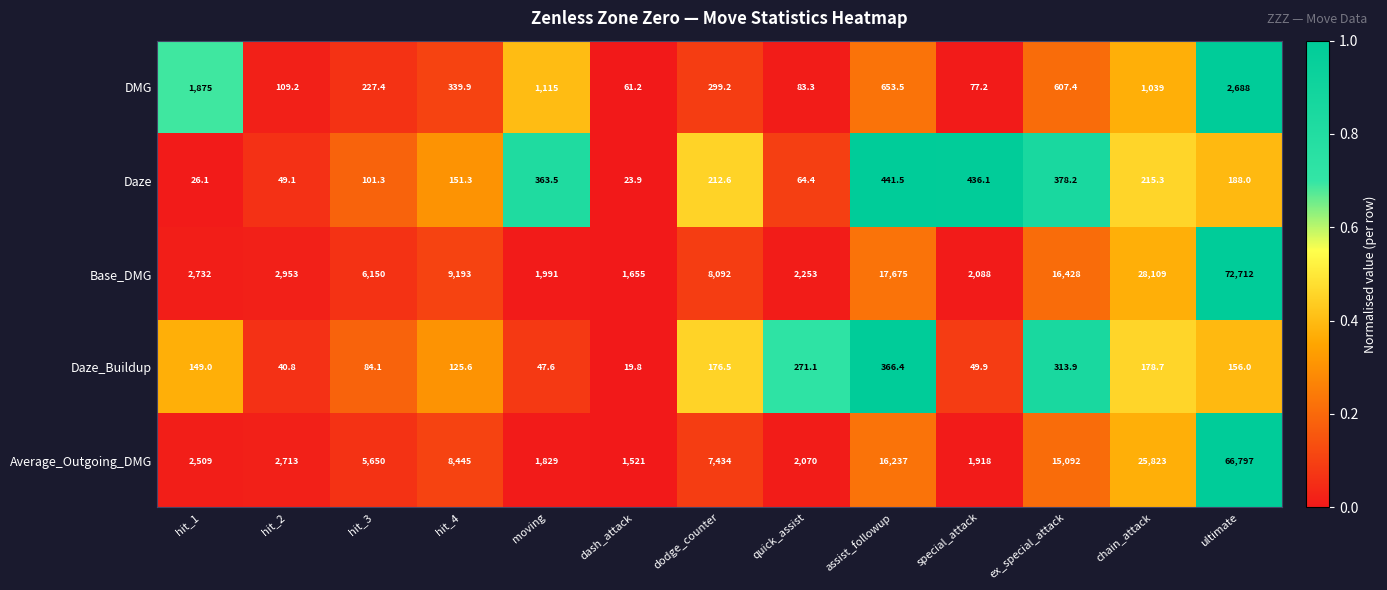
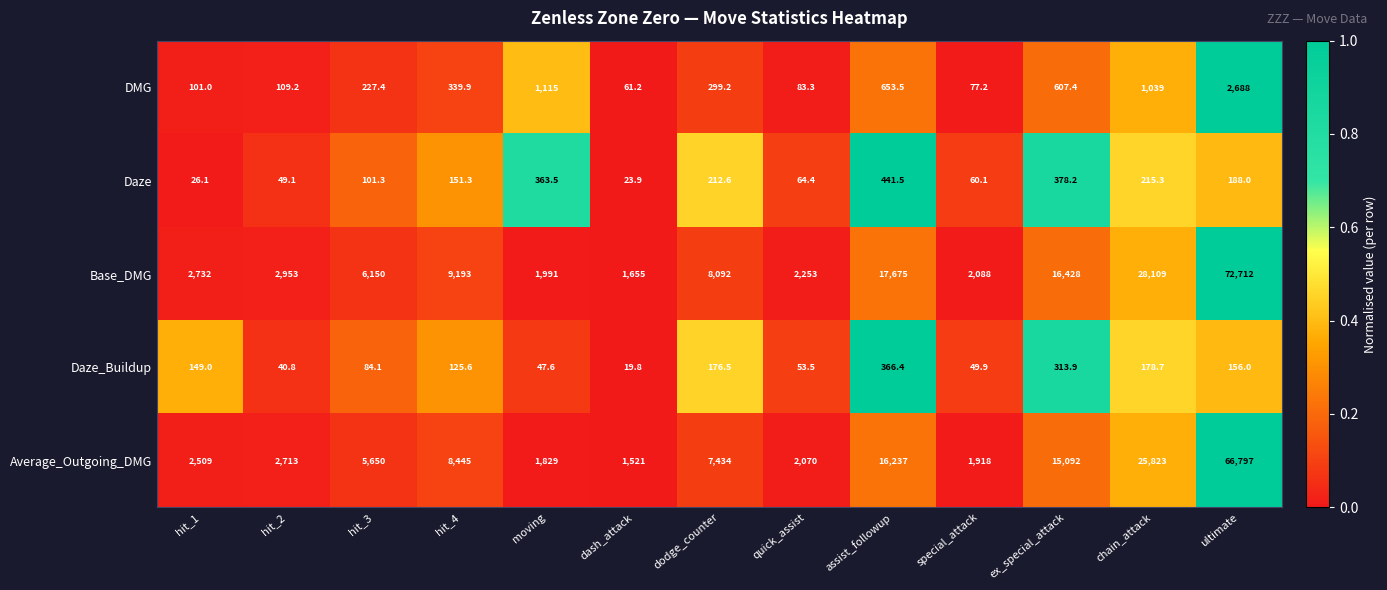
  {
    "DMG": {
-     "hit_1": "1,875",
+     "hit_1": "101.0",
      "hit_2": "109.2",
      "hit_3": "227.4",
      "hit_4": "339.9",
      "moving": "1,115",
      "dash_attack": "61.2",
      "dodge_counter": "299.2",
      "quick_assist": "83.3",
      "assist_followup": "653.5",
      "special_attack": "77.2",
      "ex_special_attack": "607.4",
      "chain_attack": "1,039",
      "ultimate": "2,688"
    },
    "Daze": {
      "hit_1": "26.1",
      "hit_2": "49.1",
      "hit_3": "101.3",
      "hit_4": "151.3",
      "moving": "363.5",
      "dash_attack": "23.9",
      "dodge_counter": "212.6",
      "quick_assist": "64.4",
      "assist_followup": "441.5",
-     "special_attack": "436.1",
+     "special_attack": "60.1",
      "ex_special_attack": "378.2",
      "chain_attack": "215.3",
      "ultimate": "188.0"
    },
    "Base_DMG": {
      "hit_1": "2,732",
      "hit_2": "2,953",
      "hit_3": "6,150",
      "hit_4": "9,193",
      "moving": "1,991",
      "dash_attack": "1,655",
      "dodge_counter": "8,092",
      "quick_assist": "2,253",
      "assist_followup": "17,675",
      "special_attack": "2,088",
      "ex_special_attack": "16,428",
      "chain_attack": "28,109",
      "ultimate": "72,712"
    },
    "Daze_Buildup": {
      "hit_1": "149.0",
      "hit_2": "40.8",
      "hit_3": "84.1",
      "hit_4": "125.6",
      "moving": "47.6",
      "dash_attack": "19.8",
      "dodge_counter": "176.5",
-     "quick_assist": "271.1",
+     "quick_assist": "53.5",
      "assist_followup": "366.4",
      "special_attack": "49.9",
      "ex_special_attack": "313.9",
      "chain_attack": "178.7",
      "ultimate": "156.0"
    },
    "Average_Outgoing_DMG": {
      "hit_1": "2,509",
      "hit_2": "2,713",
      "hit_3": "5,650",
      "hit_4": "8,445",
      "moving": "1,829",
      "dash_attack": "1,521",
      "dodge_counter": "7,434",
      "quick_assist": "2,070",
      "assist_followup": "16,237",
      "special_attack": "1,918",
      "ex_special_attack": "15,092",
      "chain_attack": "25,823",
      "ultimate": "66,797"
    }
  }
